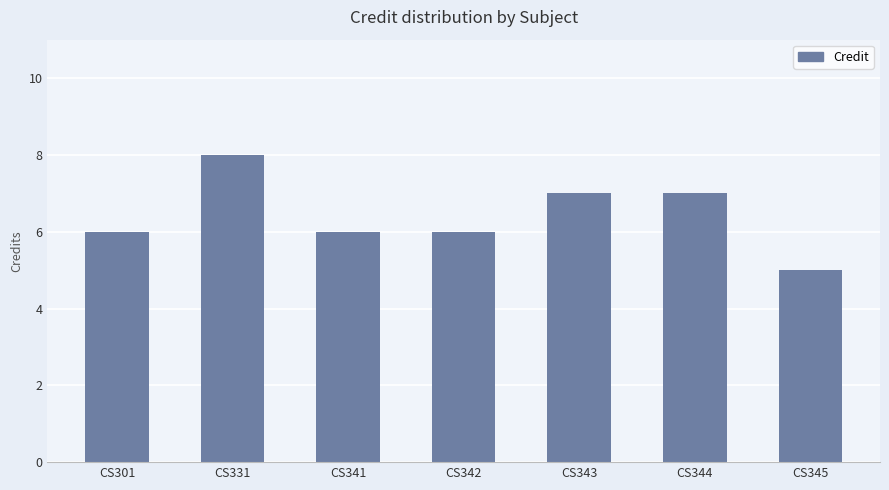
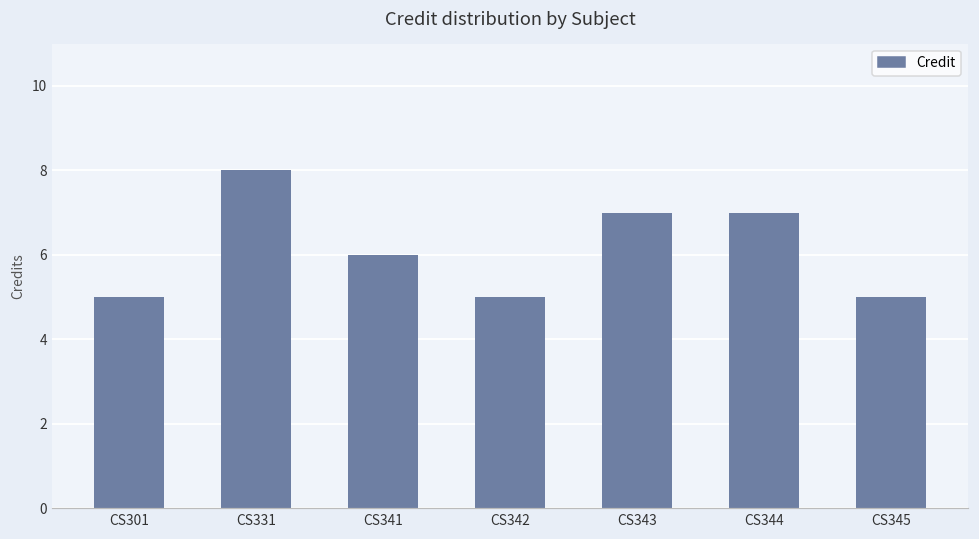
  {
-   "CS301": 6,
+   "CS301": 5,
    "CS331": 8,
    "CS341": 6,
-   "CS342": 6,
+   "CS342": 5,
    "CS343": 7,
    "CS344": 7,
    "CS345": 5
  }
